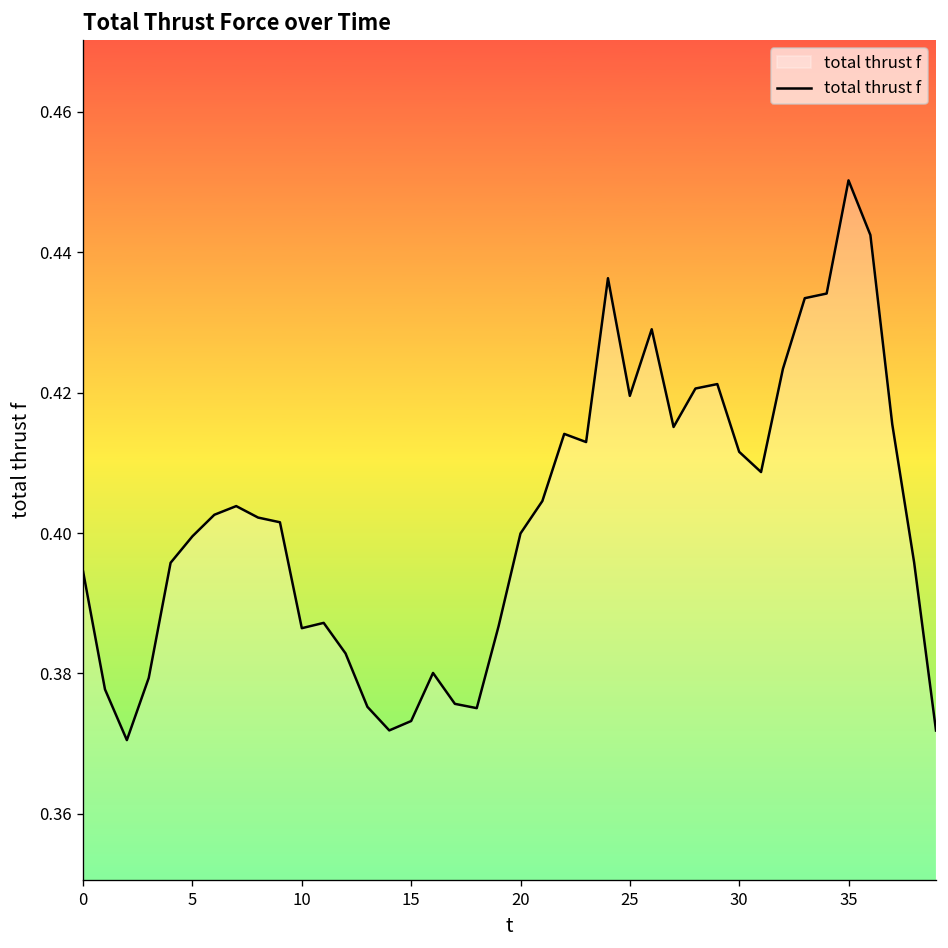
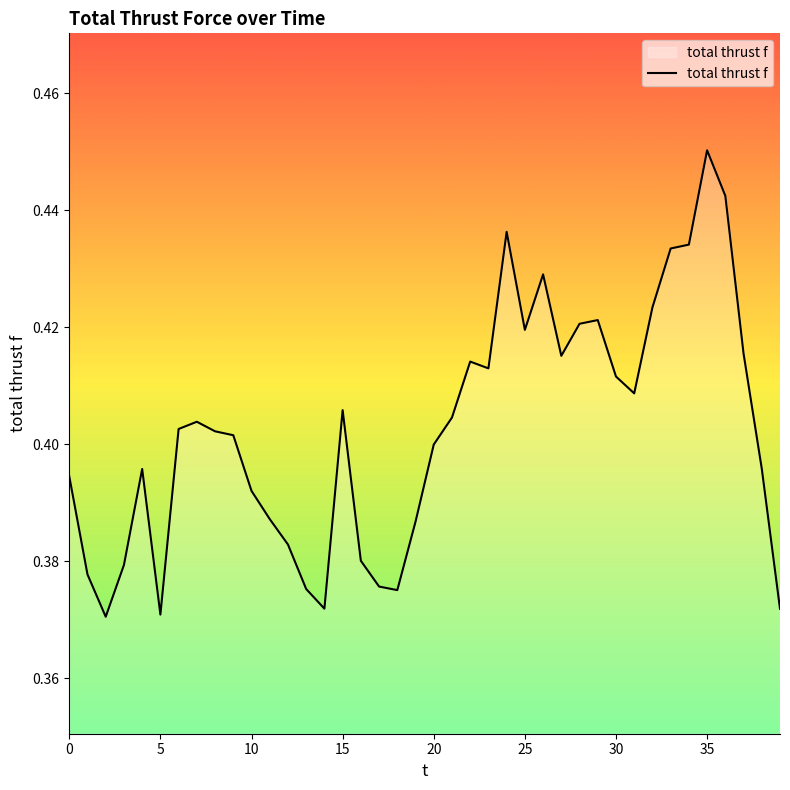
  {
    "0": 0.394,
-   "5": 0.400,
-   "10": 0.386,
-   "15": 0.373,
+   "5": 0.371,
+   "10": 0.392,
+   "15": 0.406,
    "20": 0.400,
    "25": 0.420,
    "30": 0.412,
    "35": 0.450
  }
